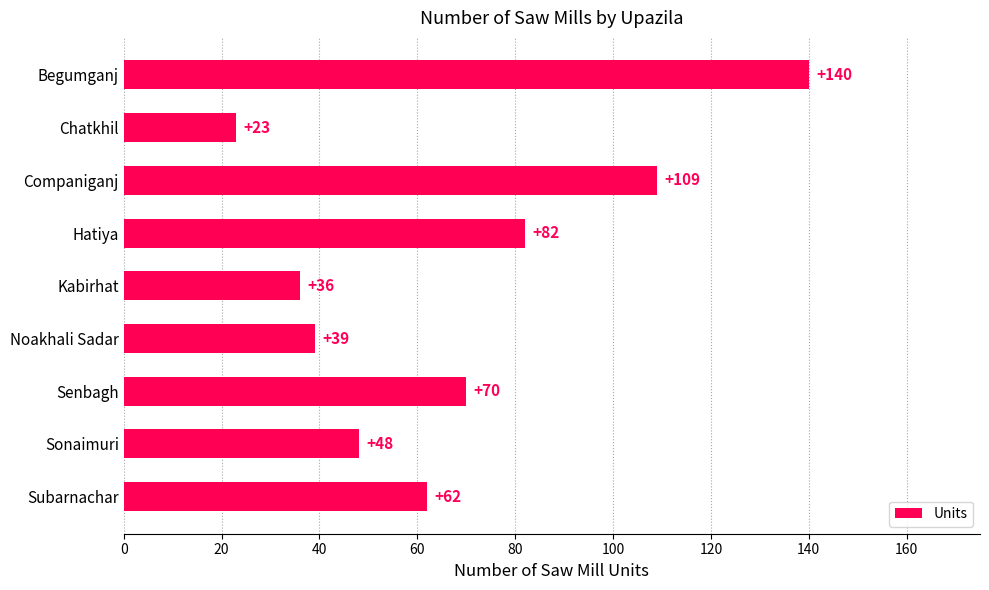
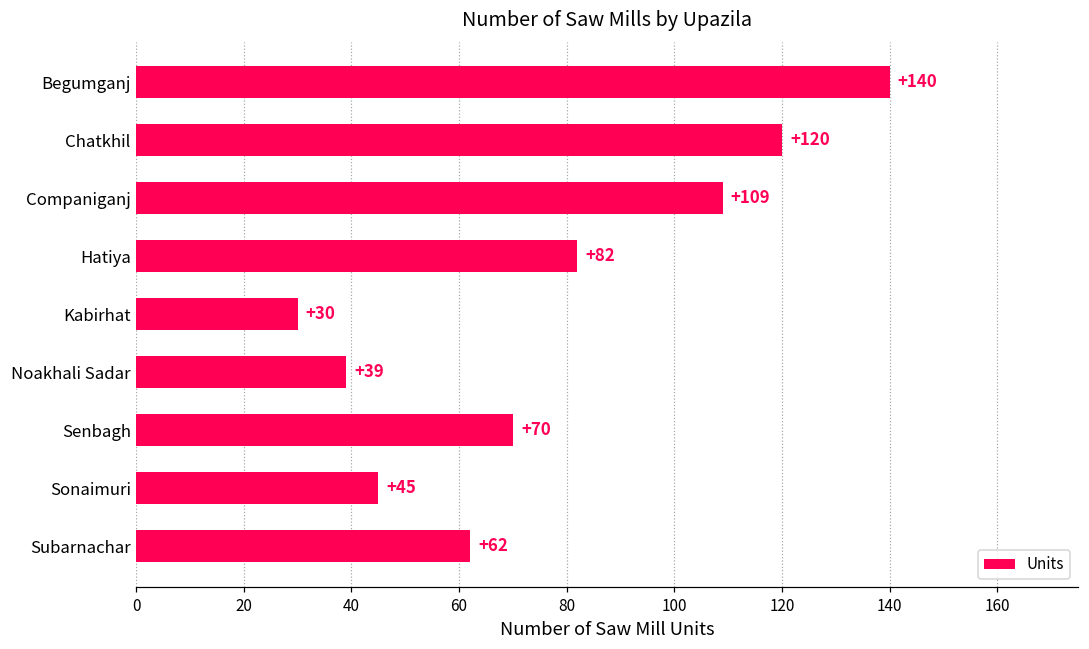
  {
    "Begumganj": "+140",
-   "Chatkhil": "+23",
+   "Chatkhil": "+120",
    "Companiganj": "+109",
    "Hatiya": "+82",
-   "Kabirhat": "+36",
+   "Kabirhat": "+30",
    "Noakhali Sadar": "+39",
    "Senbagh": "+70",
-   "Sonaimuri": "+48",
+   "Sonaimuri": "+45",
    "Subarnachar": "+62"
  }
